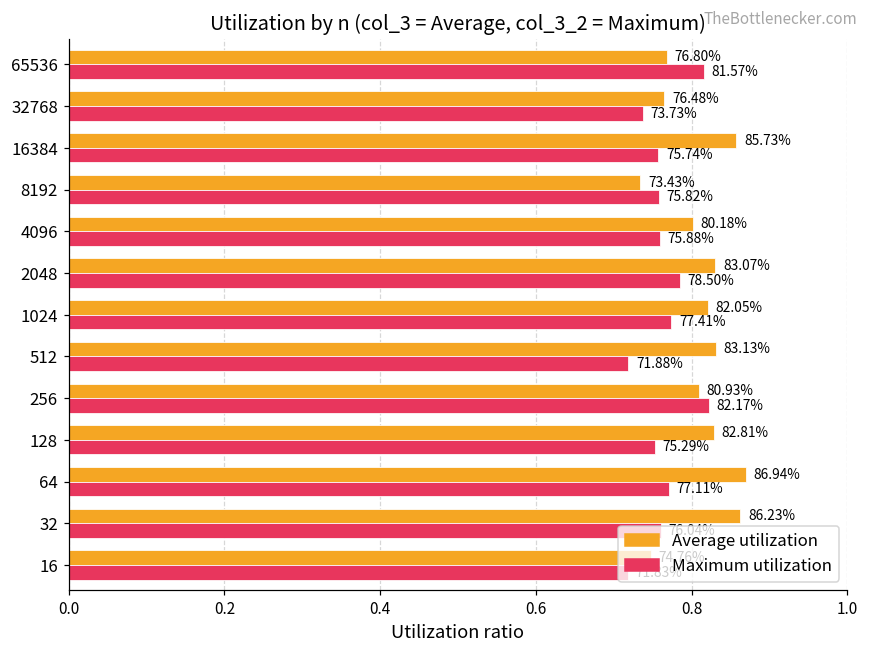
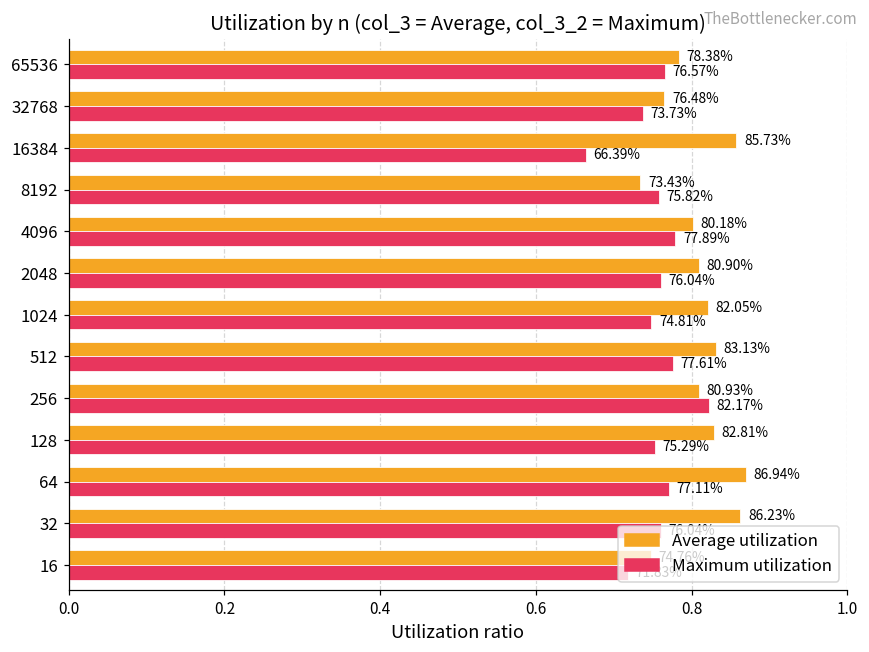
  {
    "Average utilization": {
-     "65536": "76.80%",
+     "65536": "78.38%",
      "32768": "76.48%",
      "16384": "85.73%",
      "8192": "73.43%",
      "4096": "80.18%",
-     "2048": "83.07%",
+     "2048": "80.90%",
      "1024": "82.05%",
      "512": "83.13%",
      "256": "80.93%",
      "128": "82.81%",
      "64": "86.94%"
    },
    "Maximum utilization": {
-     "65536": "81.57%",
+     "65536": "76.57%",
      "32768": "73.73%",
-     "16384": "75.74%",
+     "16384": "66.39%",
      "8192": "75.82%",
-     "4096": "75.88%",
-     "2048": "78.50%",
-     "1024": "77.41%",
-     "512": "71.88%",
+     "4096": "77.89%",
+     "2048": "76.04%",
+     "1024": "74.81%",
+     "512": "77.61%",
      "256": "82.17%",
      "128": "75.29%",
      "64": "77.11%"
    }
  }
